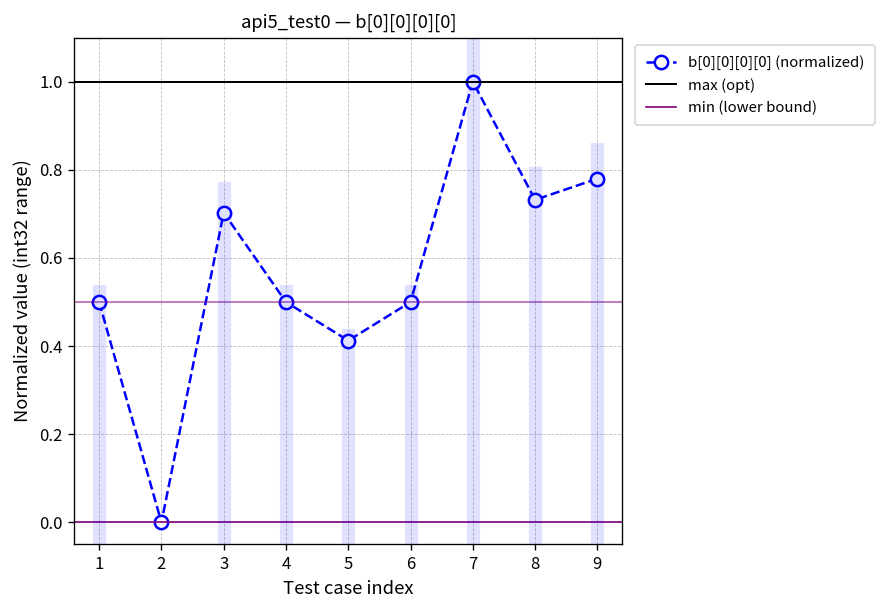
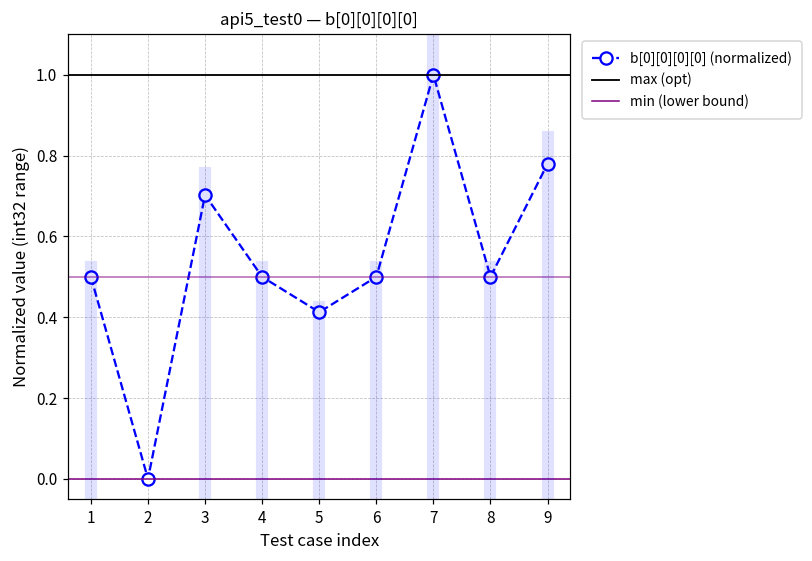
  {
    "1": 0.50,
    "2": 0.00,
    "3": 0.70,
    "4": 0.50,
    "5": 0.41,
    "6": 0.50,
    "7": 1.00,
-   "8": 0.73,
+   "8": 0.50,
    "9": 0.78
  }
